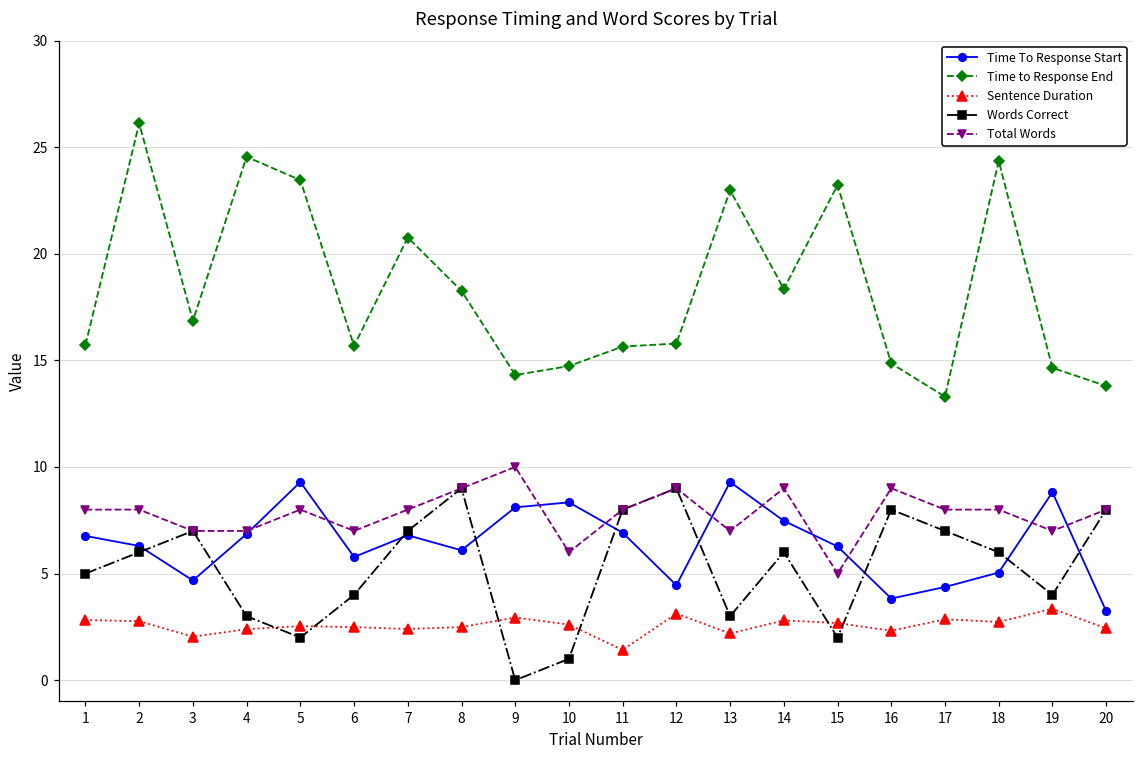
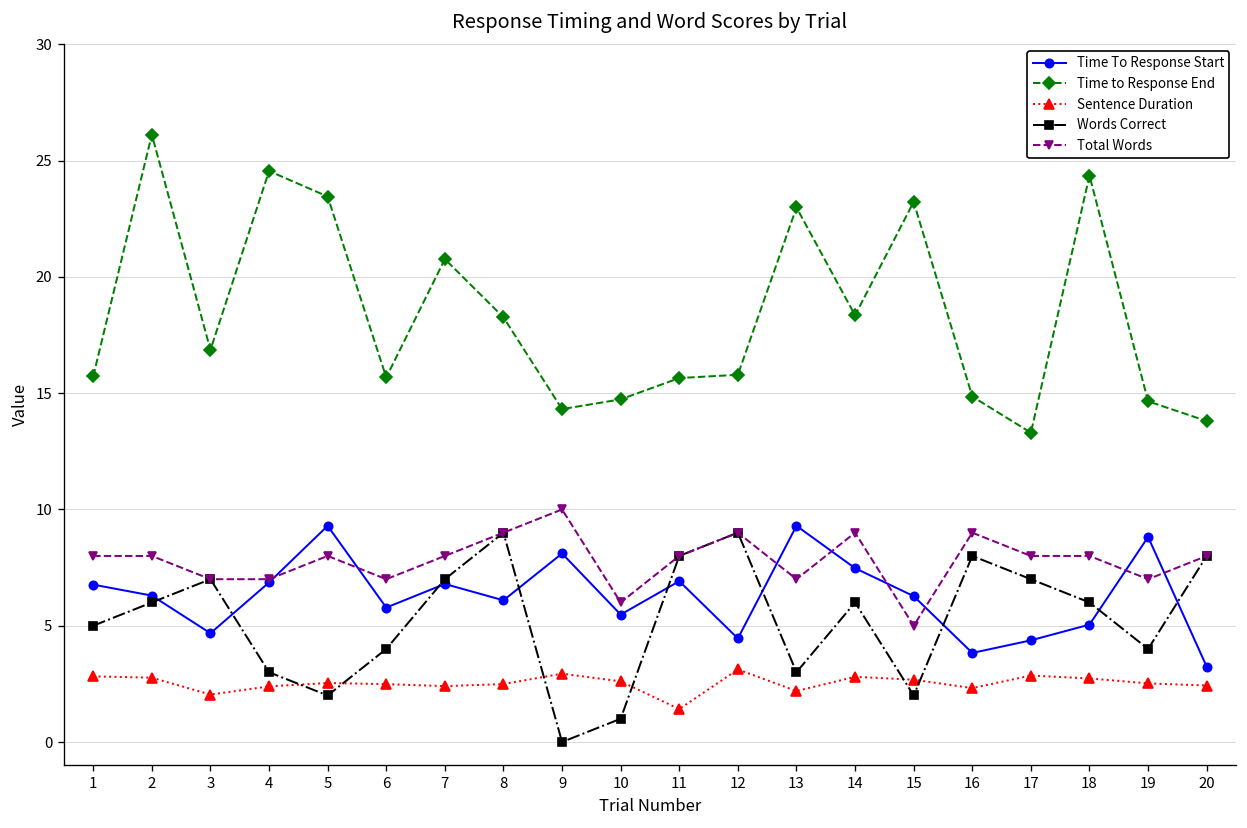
  {
    "Time To Response Start": {
      "1": 6.8,
      "2": 6.3,
      "3": 4.7,
      "4": 6.9,
      "5": 9.3,
      "6": 5.8,
      "7": 6.8,
      "8": 6.1,
      "9": 8.1,
-     "10": 8.3,
+     "10": 5.5,
      "11": 6.9,
      "12": 4.5,
      "13": 9.3,
      "14": 7.5,
      "15": 6.3,
      "16": 3.8,
      "17": 4.4,
      "18": 5.0,
      "19": 8.8,
      "20": 3.2
    },
    "Time to Response End": {
      "1": 15.7,
      "2": 26.1,
      "3": 16.9,
      "4": 24.5,
      "5": 23.5,
      "6": 15.7,
      "7": 20.8,
      "8": 18.3,
      "9": 14.3,
      "10": 14.7,
      "11": 15.6,
      "12": 15.8,
      "13": 23.0,
      "14": 18.3,
      "15": 23.2,
      "16": 14.9,
      "17": 13.3,
      "18": 24.4,
      "19": 14.6,
      "20": 13.8
    },
    "Sentence Duration": {
      "1": 2.8,
      "2": 2.8,
      "3": 2.0,
      "4": 2.4,
      "5": 2.5,
      "6": 2.5,
      "7": 2.4,
      "8": 2.5,
      "9": 2.9,
      "10": 2.6,
      "11": 1.4,
      "12": 3.1,
      "13": 2.2,
      "14": 2.8,
      "15": 2.7,
      "16": 2.3,
      "17": 2.9,
      "18": 2.7,
-     "19": 3.4,
+     "19": 2.5,
      "20": 2.4
    },
    "Words Correct": {
      "1": 5.0,
      "2": 6.0,
      "4": 3.0,
      "5": 2.0,
      "6": 4.0,
      "7": 7.0,
      "9": 0.0,
      "10": 1.0,
      "13": 3.0,
      "14": 6.0,
      "15": 2.0,
      "16": 8.0,
      "17": 7.0,
      "18": 6.0,
      "19": 4.0
    },
    "Total Words": {
      "1": 8.0,
      "2": 8.0,
      "4": 7.0,
      "5": 8.0,
      "6": 7.0,
      "7": 8.0,
      "9": 10.0,
      "10": 6.0,
      "13": 7.0,
      "14": 9.0,
      "15": 5.0,
      "16": 9.0,
      "17": 8.0,
      "18": 8.0,
      "19": 7.0
    }
  }
